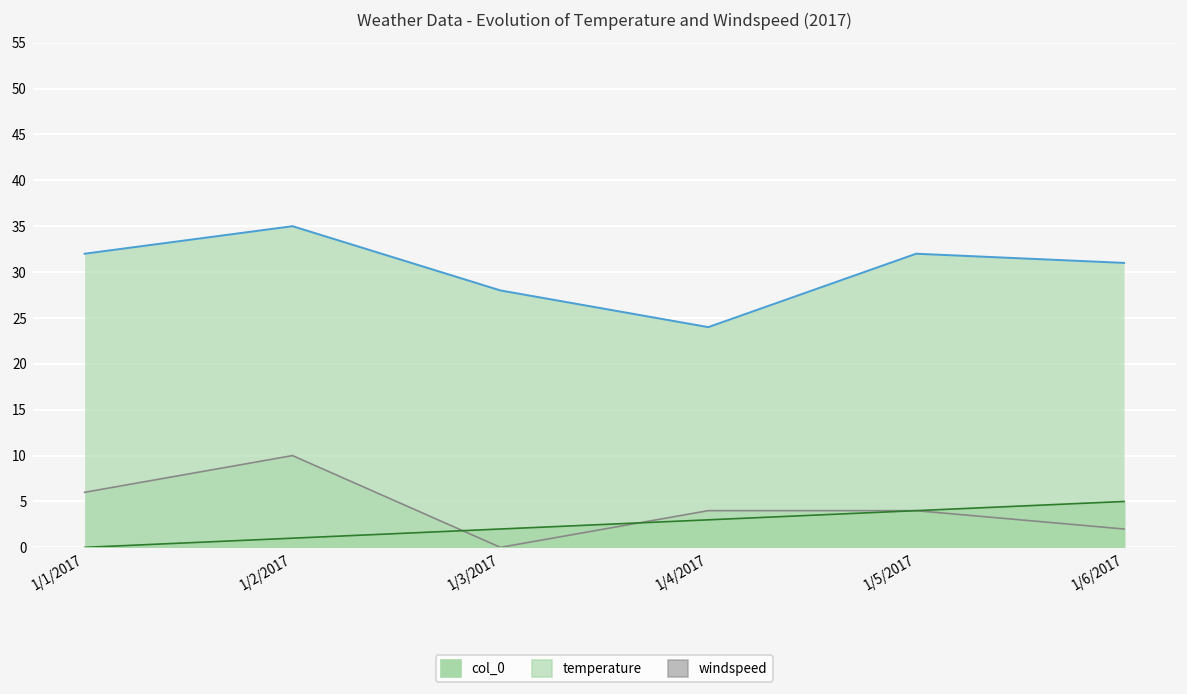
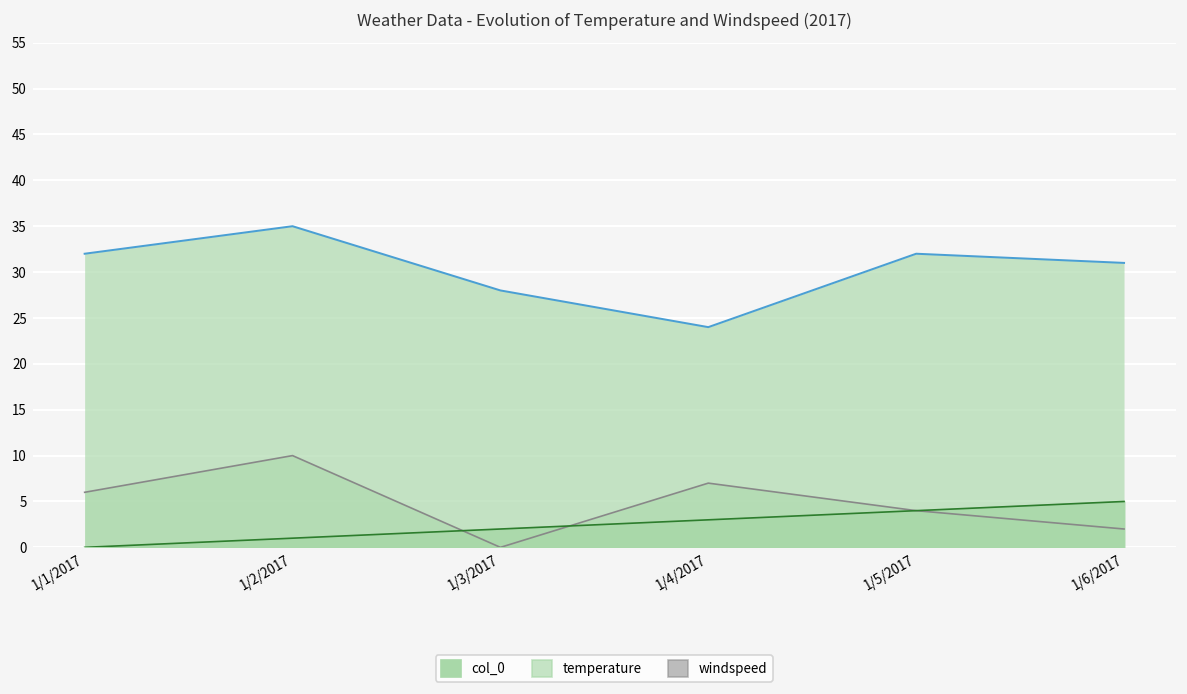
  {
    "windspeed": {
      "1/1/2017": 6,
      "1/2/2017": 10,
      "1/3/2017": 0,
-     "1/4/2017": 4,
+     "1/4/2017": 7,
      "1/6/2017": 2
    }
  }
